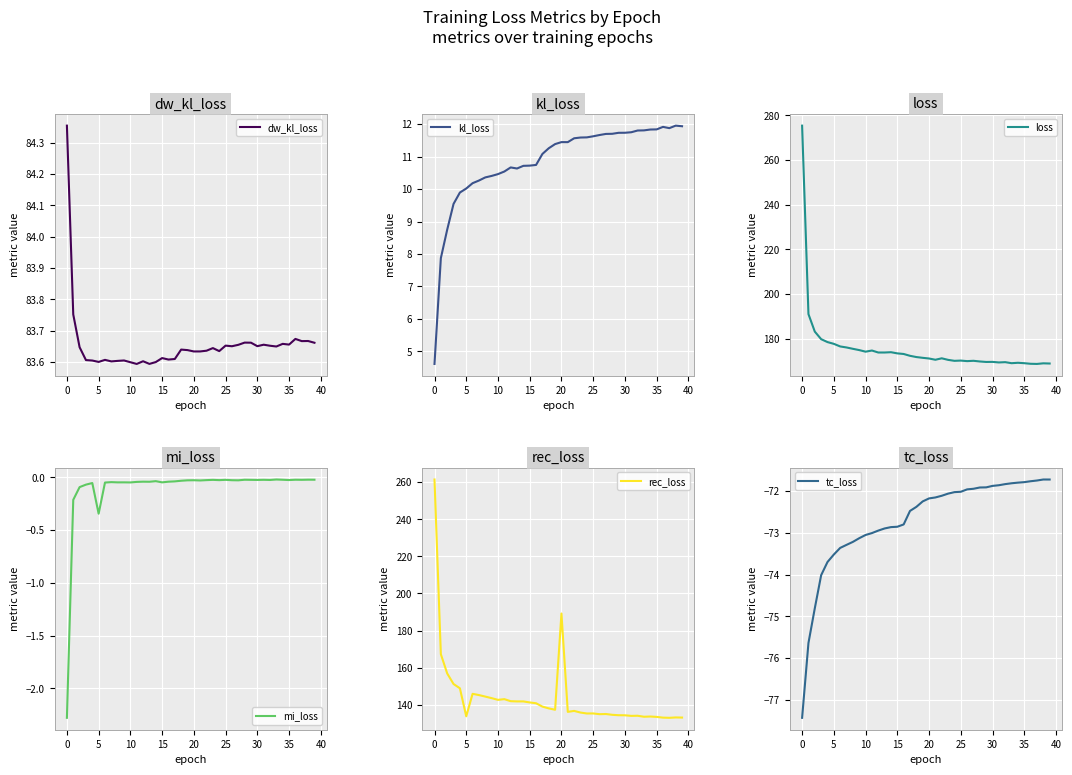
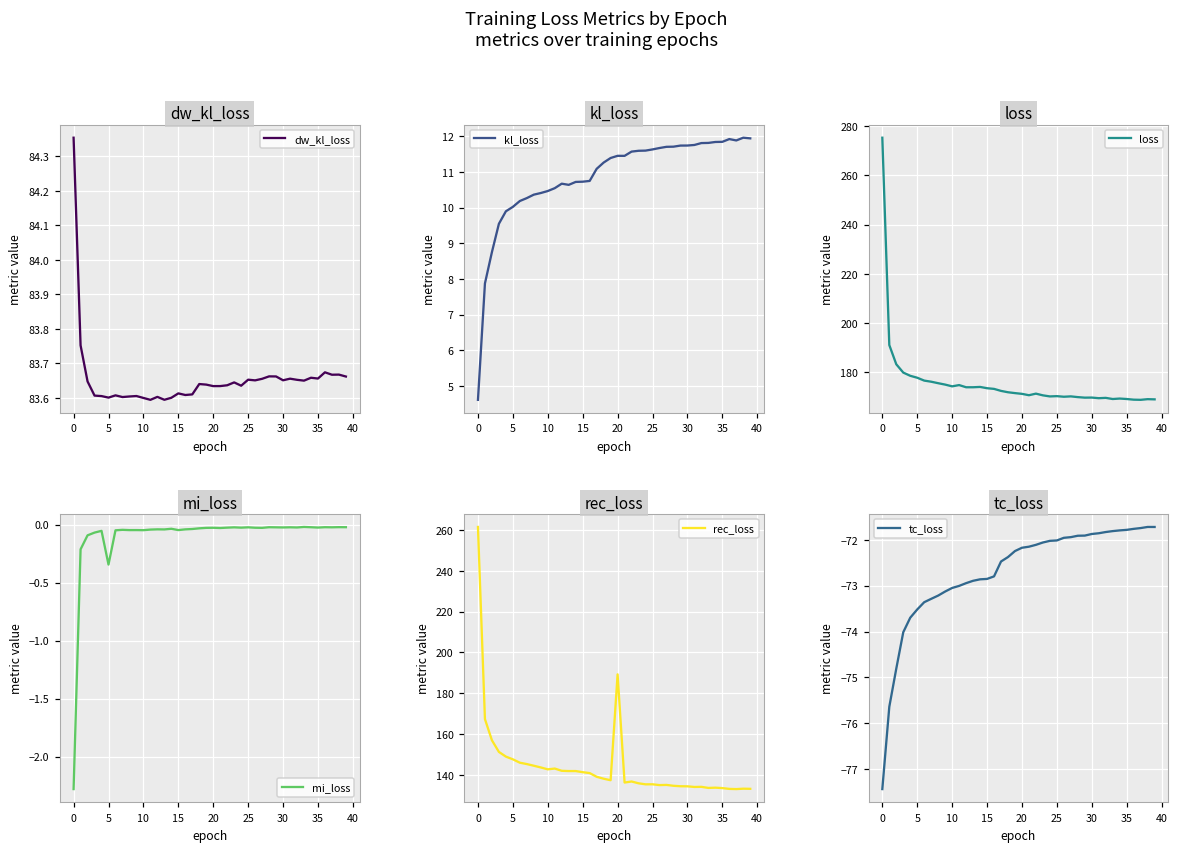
  {
    "dw_kl_loss": {
      "0": 84.35,
      "5": 83.60,
      "10": 83.60,
      "15": 83.61,
      "20": 83.63,
      "25": 83.65,
      "30": 83.65,
      "35": 83.66
    },
    "kl_loss": {
      "0": 4.6,
      "5": 10.0,
      "10": 10.5,
      "15": 10.7,
      "20": 11.4,
      "25": 11.6,
      "30": 11.7,
      "35": 11.8
    },
    "loss": {
      "0": 275,
      "5": 178,
      "10": 174,
      "15": 173,
      "20": 171,
      "25": 170,
      "30": 170,
      "35": 169
    },
    "mi_loss": {
      "0": -2.28,
      "5": -0.34,
      "10": -0.05,
      "15": -0.05,
      "20": -0.03,
      "25": -0.02,
      "30": -0.02,
      "35": -0.02
    },
    "rec_loss": {
      "0": 261,
-     "5": 134,
+     "5": 148,
      "10": 143,
      "15": 141,
      "20": 189,
      "25": 135,
      "30": 134,
      "35": 133
    },
    "tc_loss": {
      "0": -77.4,
      "5": -73.5,
      "10": -73.1,
      "15": -72.9,
      "20": -72.2,
      "25": -72.0,
      "30": -71.9,
      "35": -71.8
    }
  }
